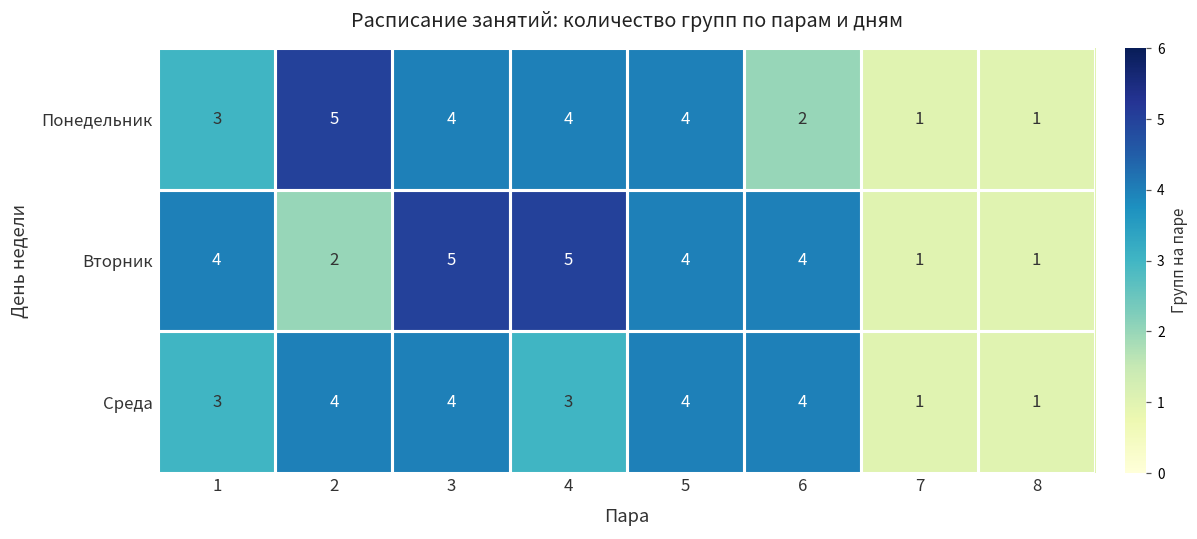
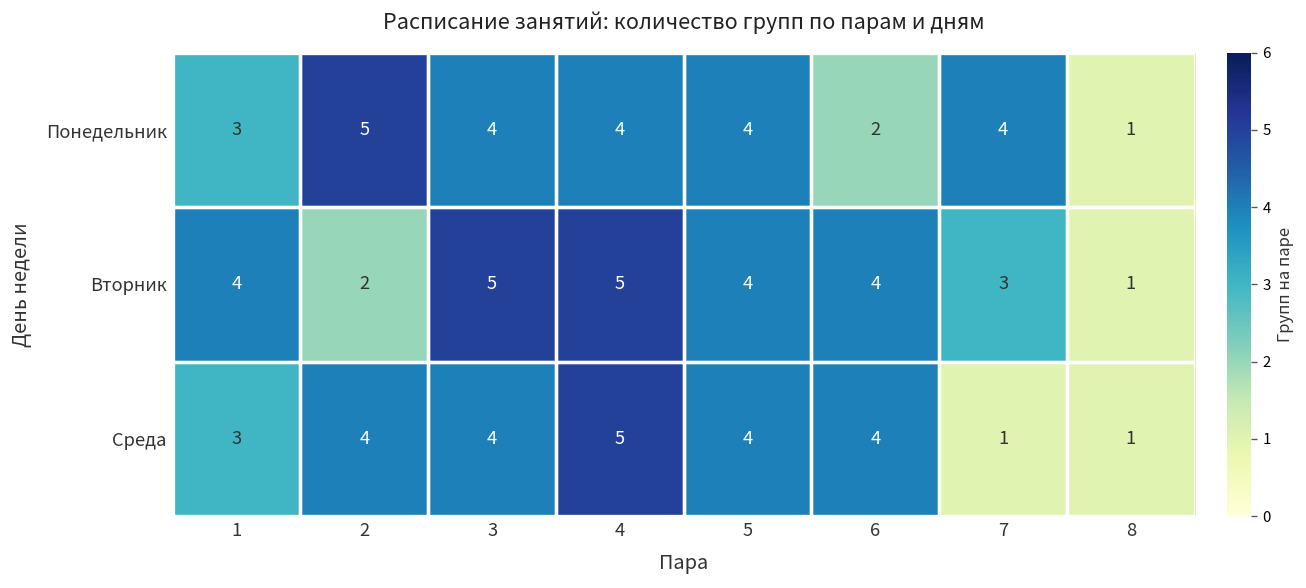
  {
    "Понедельник": {
      "1": 3,
      "2": 5,
      "3": 4,
      "4": 4,
      "5": 4,
      "6": 2,
-     "7": 1,
+     "7": 4,
      "8": 1
    },
    "Вторник": {
      "1": 4,
      "2": 2,
      "3": 5,
      "4": 5,
      "5": 4,
      "6": 4,
-     "7": 1,
+     "7": 3,
      "8": 1
    },
    "Среда": {
      "1": 3,
      "2": 4,
      "3": 4,
-     "4": 3,
+     "4": 5,
      "5": 4,
      "6": 4,
      "7": 1,
      "8": 1
    }
  }
